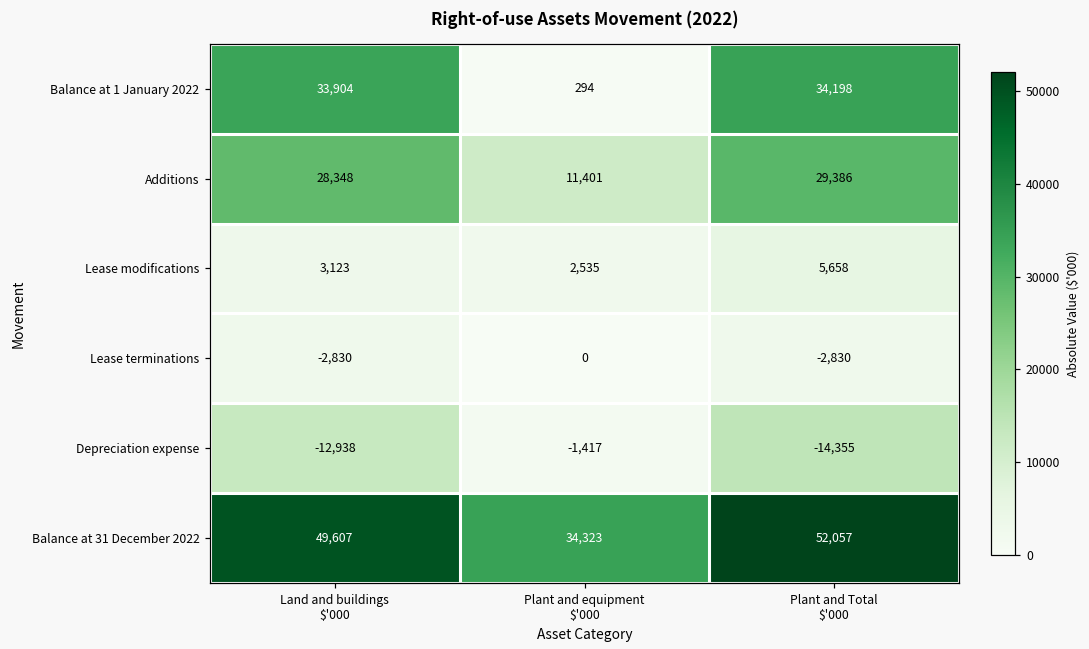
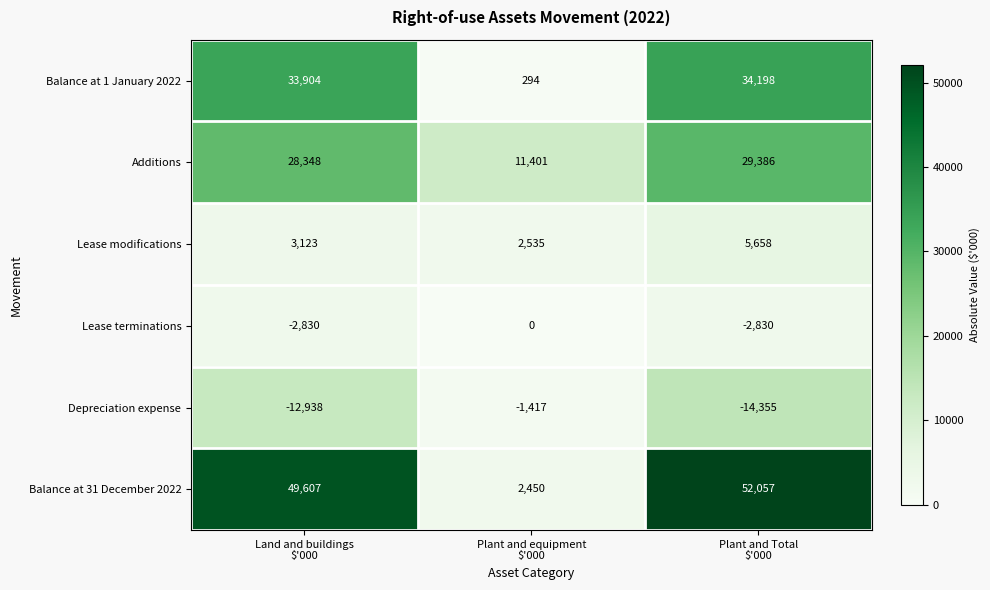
  {
    "Balance at 1 January 2022": {
      "Land and buildings $'000": "33,904",
      "Plant and equipment $'000": "294",
      "Plant and Total $'000": "34,198"
    },
    "Additions": {
      "Land and buildings $'000": "28,348",
      "Plant and equipment $'000": "11,401",
      "Plant and Total $'000": "29,386"
    },
    "Lease modifications": {
      "Land and buildings $'000": "3,123",
      "Plant and equipment $'000": "2,535",
      "Plant and Total $'000": "5,658"
    },
    "Lease terminations": {
      "Land and buildings $'000": "-2,830",
      "Plant and equipment $'000": "0",
      "Plant and Total $'000": "-2,830"
    },
    "Depreciation expense": {
      "Land and buildings $'000": "-12,938",
      "Plant and equipment $'000": "-1,417",
      "Plant and Total $'000": "-14,355"
    },
    "Balance at 31 December 2022": {
      "Land and buildings $'000": "49,607",
-     "Plant and equipment $'000": "34,323",
+     "Plant and equipment $'000": "2,450",
      "Plant and Total $'000": "52,057"
    }
  }
